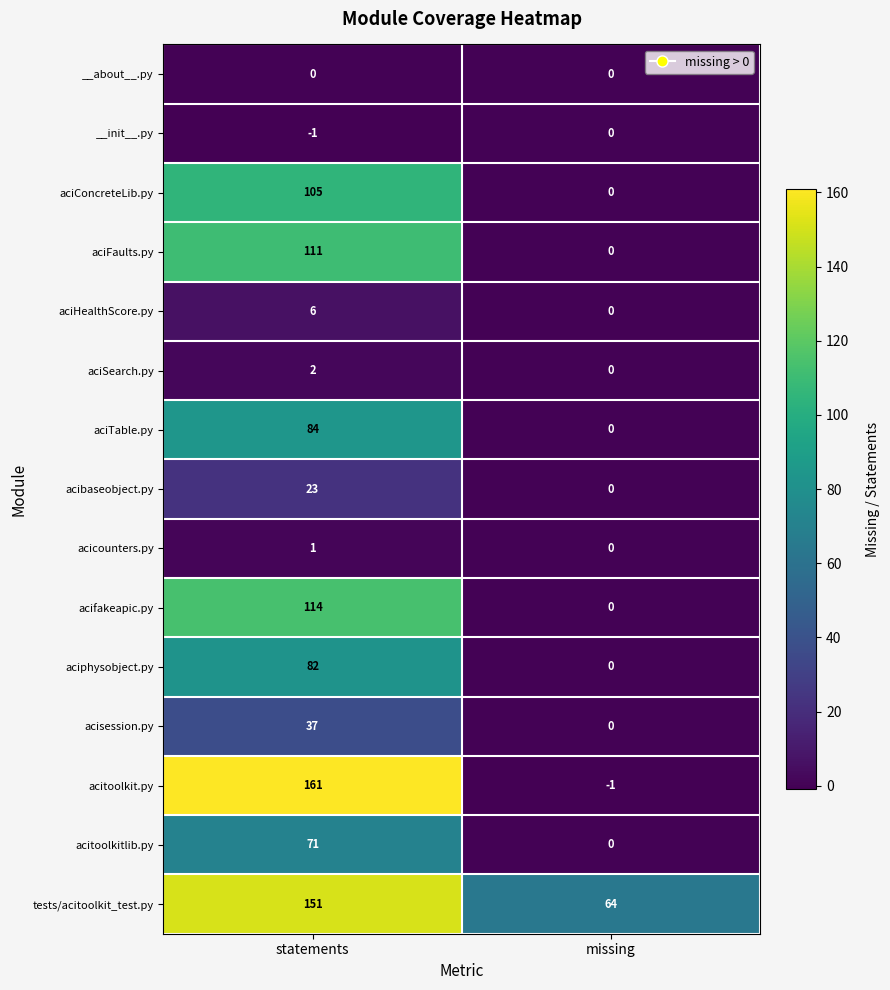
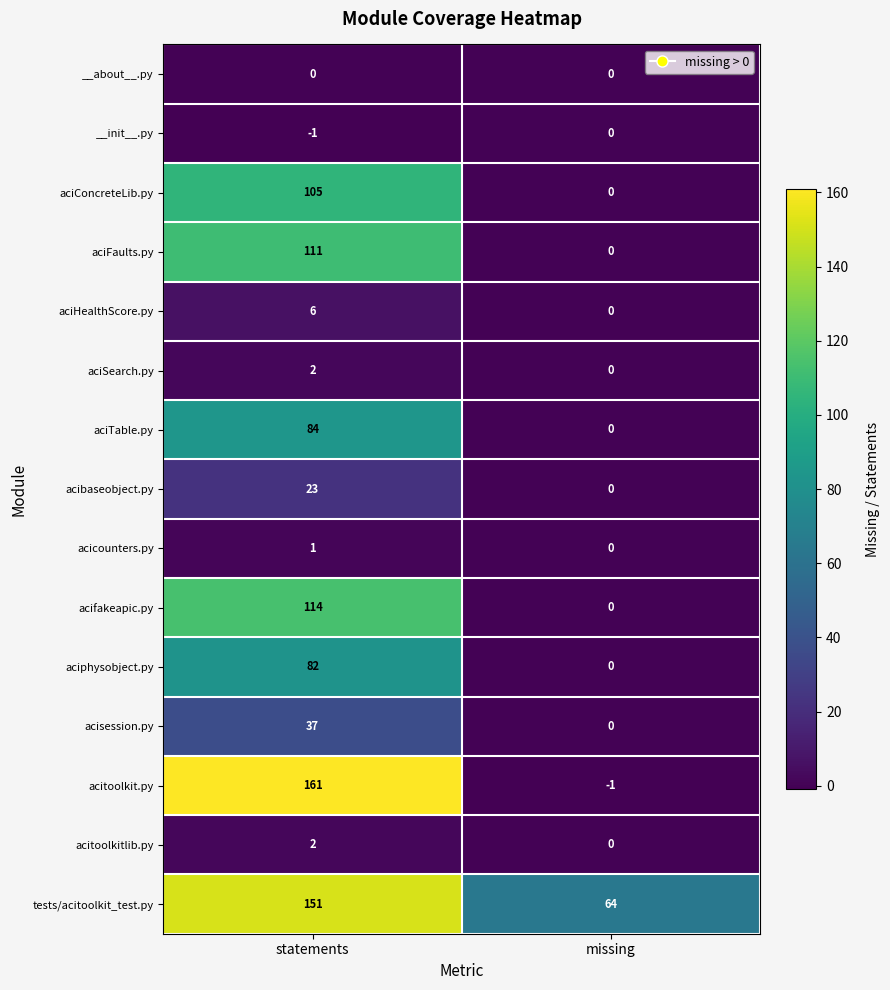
  {
    "__about__.py": {
      "statements": 0,
      "missing": 0
    },
    "__init__.py": {
      "statements": -1,
      "missing": 0
    },
    "aciConcreteLib.py": {
      "statements": 105,
      "missing": 0
    },
    "aciFaults.py": {
      "statements": 111,
      "missing": 0
    },
    "aciHealthScore.py": {
      "statements": 6,
      "missing": 0
    },
    "aciSearch.py": {
      "statements": 2,
      "missing": 0
    },
    "aciTable.py": {
      "statements": 84,
      "missing": 0
    },
    "acibaseobject.py": {
      "statements": 23,
      "missing": 0
    },
    "acicounters.py": {
      "statements": 1,
      "missing": 0
    },
    "acifakeapic.py": {
      "statements": 114,
      "missing": 0
    },
    "aciphysobject.py": {
      "statements": 82,
      "missing": 0
    },
    "acisession.py": {
      "statements": 37,
      "missing": 0
    },
    "acitoolkit.py": {
      "statements": 161,
      "missing": -1
    },
    "acitoolkitlib.py": {
-     "statements": 71,
+     "statements": 2,
      "missing": 0
    },
    "tests/acitoolkit_test.py": {
      "statements": 151,
      "missing": 64
    }
  }
